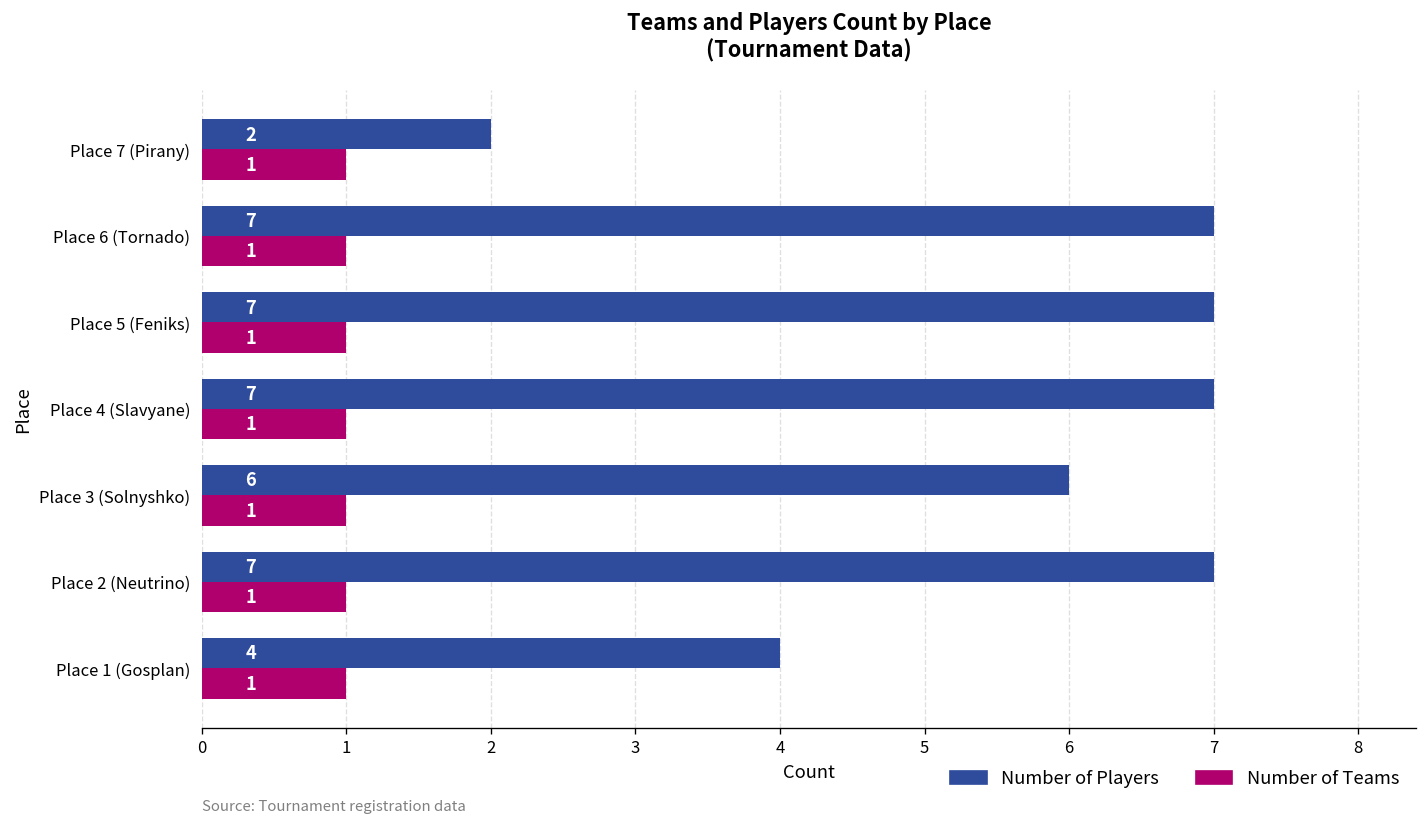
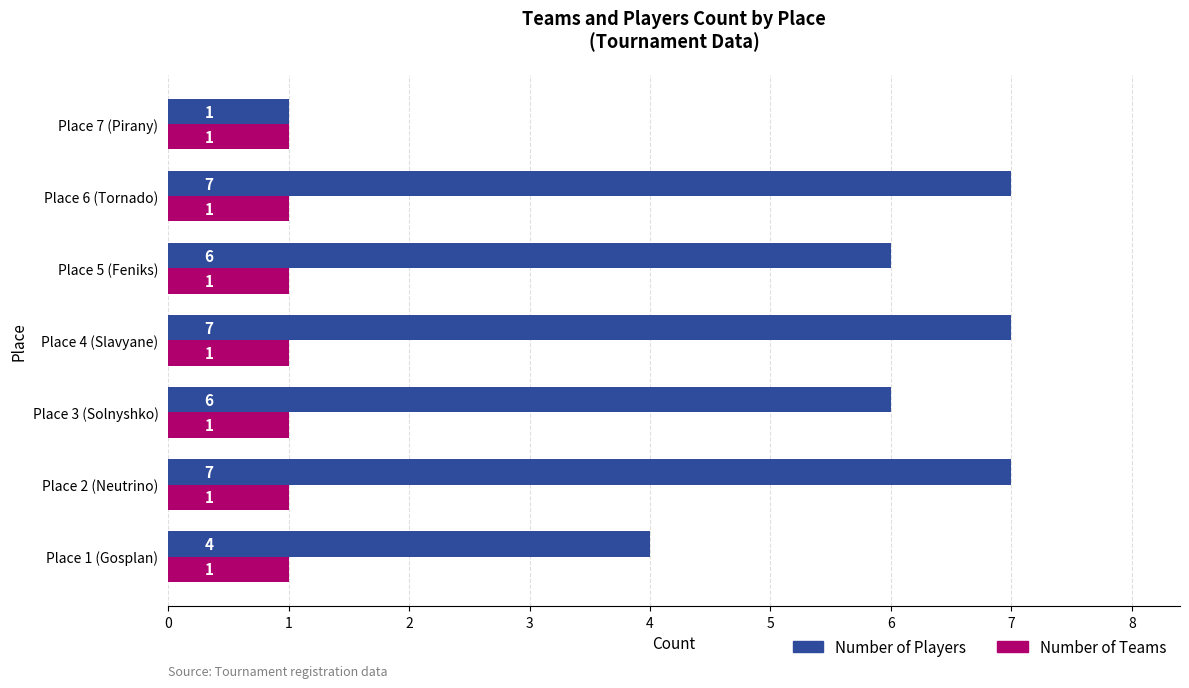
  {
    "Number of Players": {
-     "Place 7 (Pirany)": 2,
+     "Place 7 (Pirany)": 1,
      "Place 6 (Tornado)": 7,
-     "Place 5 (Feniks)": 7,
+     "Place 5 (Feniks)": 6,
      "Place 4 (Slavyane)": 7,
      "Place 3 (Solnyshko)": 6,
      "Place 2 (Neutrino)": 7,
      "Place 1 (Gosplan)": 4
    },
    "Number of Teams": {
      "Place 7 (Pirany)": 1,
      "Place 6 (Tornado)": 1,
      "Place 5 (Feniks)": 1,
      "Place 4 (Slavyane)": 1,
      "Place 3 (Solnyshko)": 1,
      "Place 2 (Neutrino)": 1,
      "Place 1 (Gosplan)": 1
    }
  }
